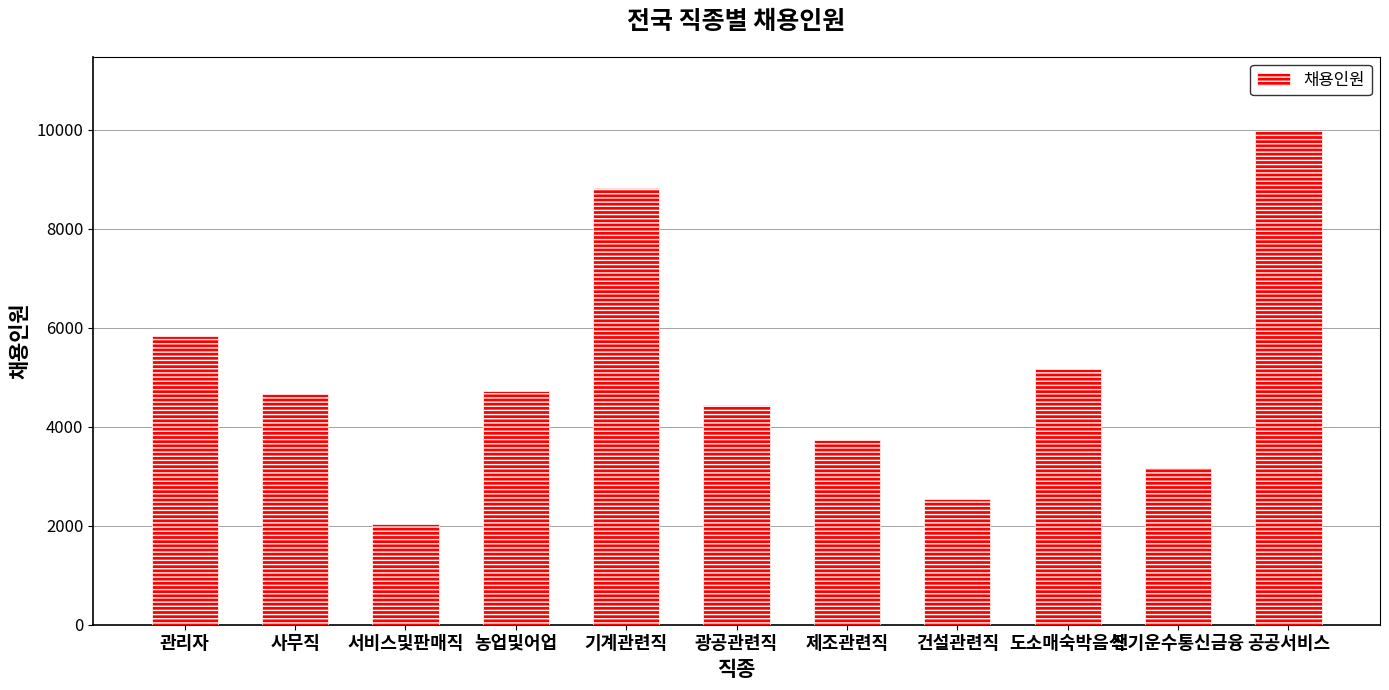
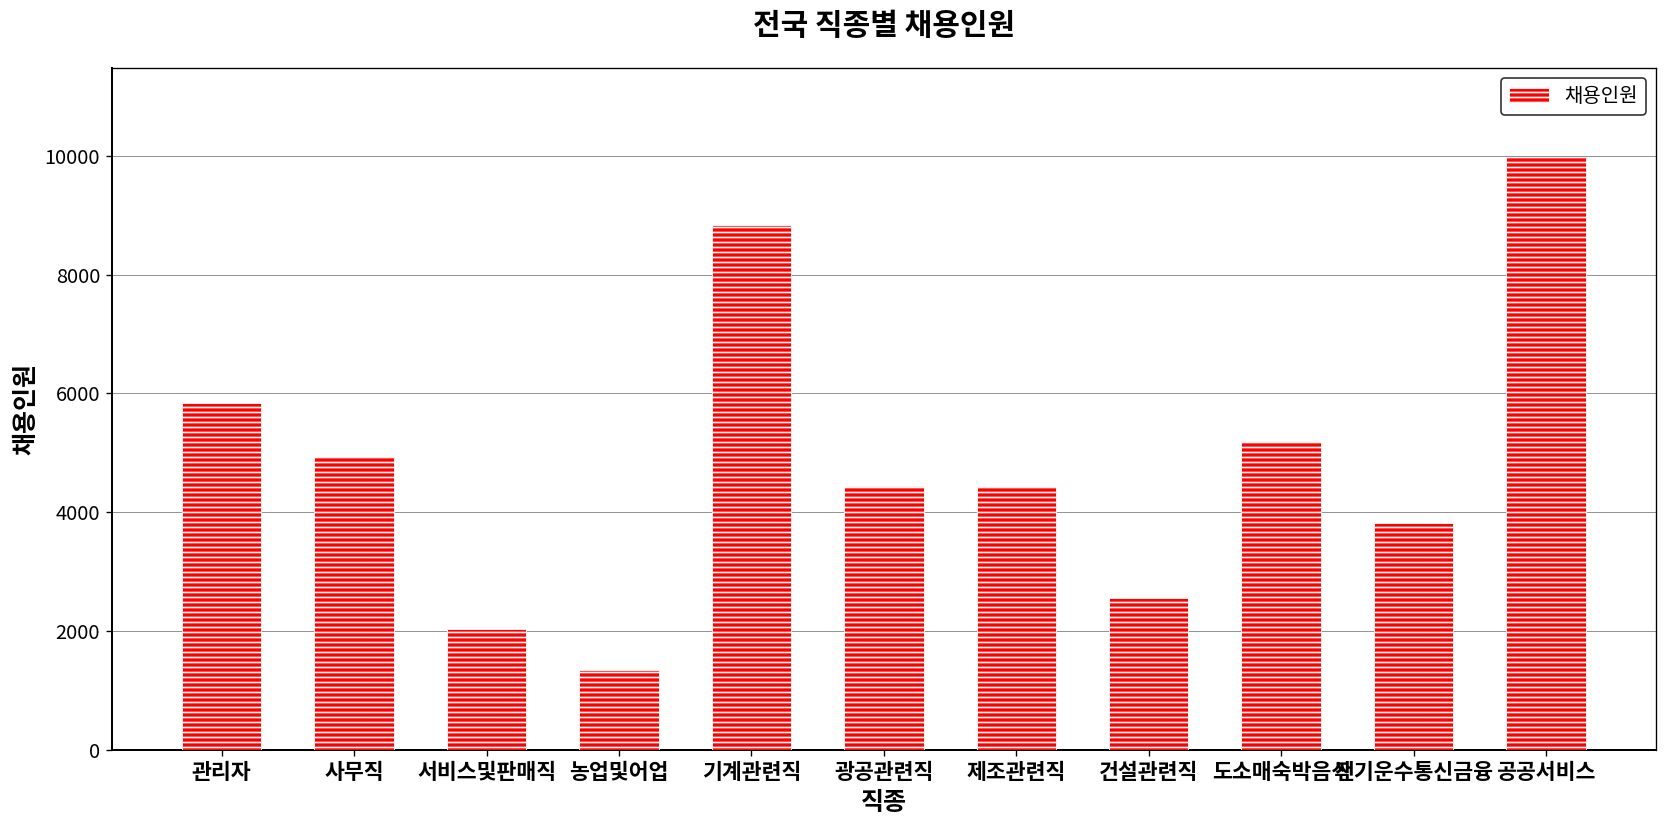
  {
    "관리자": 5800,
-   "사무직": 4700,
+   "사무직": 4900,
    "서비스및판매직": 2000,
-   "농업및어업": 4700,
+   "농업및어업": 1300,
    "기계관련직": 8800,
    "광공관련직": 4400,
-   "제조관련직": 3700,
+   "제조관련직": 4400,
    "건설관련직": 2500,
    "도소매숙박음식": 5200,
-   "전기운수통신금융": 3200,
+   "전기운수통신금융": 3800,
    "공공서비스": 10000
  }
